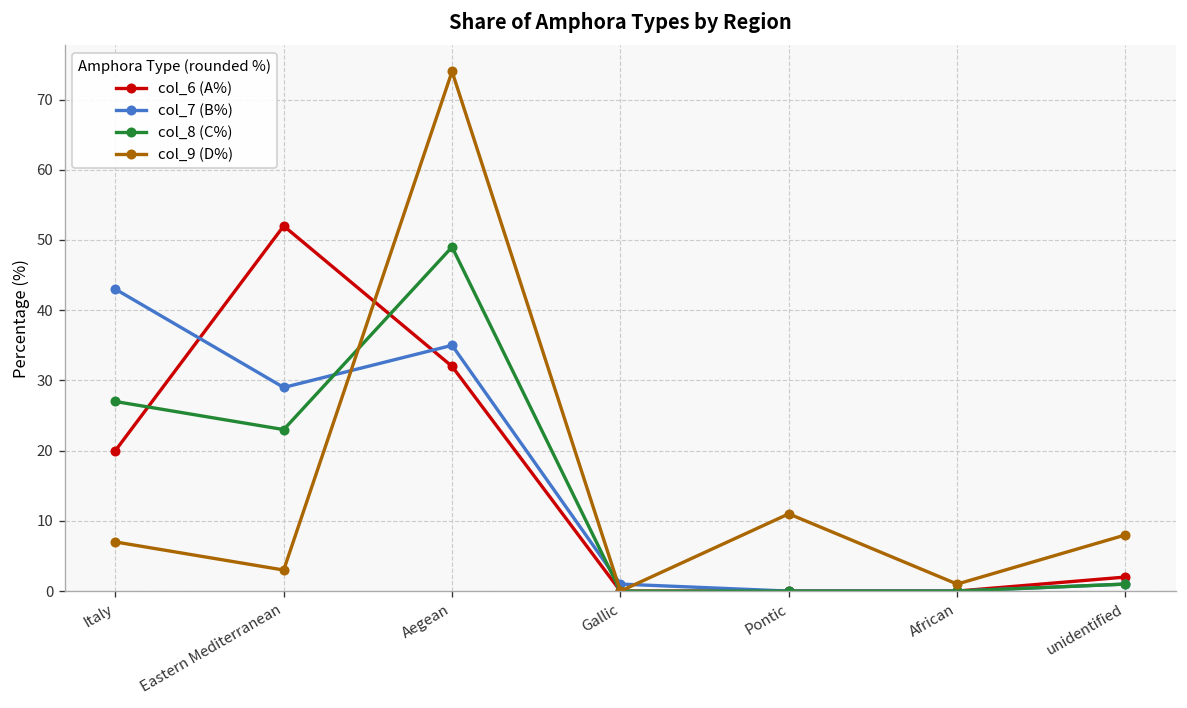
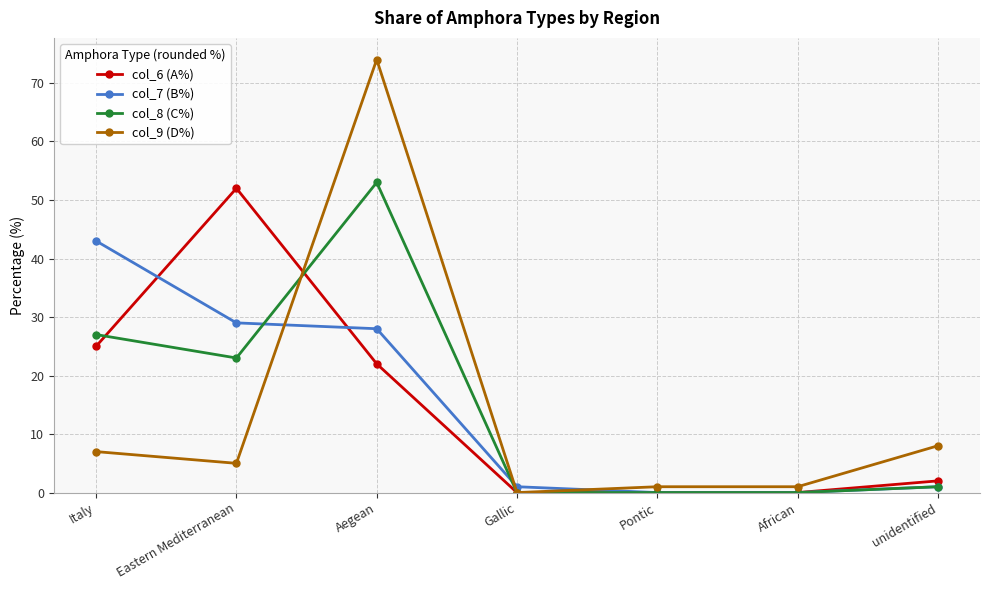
  {
    "col_6 (A%)": {
-     "Italy": 20,
+     "Italy": 25,
      "Eastern Mediterranean": 52,
-     "Aegean": 32,
+     "Aegean": 22,
      "unidentified": 2
    },
    "col_7 (B%)": {
      "Italy": 43,
      "Eastern Mediterranean": 29,
-     "Aegean": 35,
+     "Aegean": 28,
      "Gallic": 1
    },
    "col_8 (C%)": {
      "Italy": 27,
      "Eastern Mediterranean": 23,
-     "Aegean": 49
+     "Aegean": 53
    },
    "col_9 (D%)": {
      "Italy": 7,
-     "Eastern Mediterranean": 3,
+     "Eastern Mediterranean": 5,
      "Aegean": 74,
-     "Pontic": 11,
+     "Pontic": 1,
      "African": 1,
      "unidentified": 8
    }
  }
